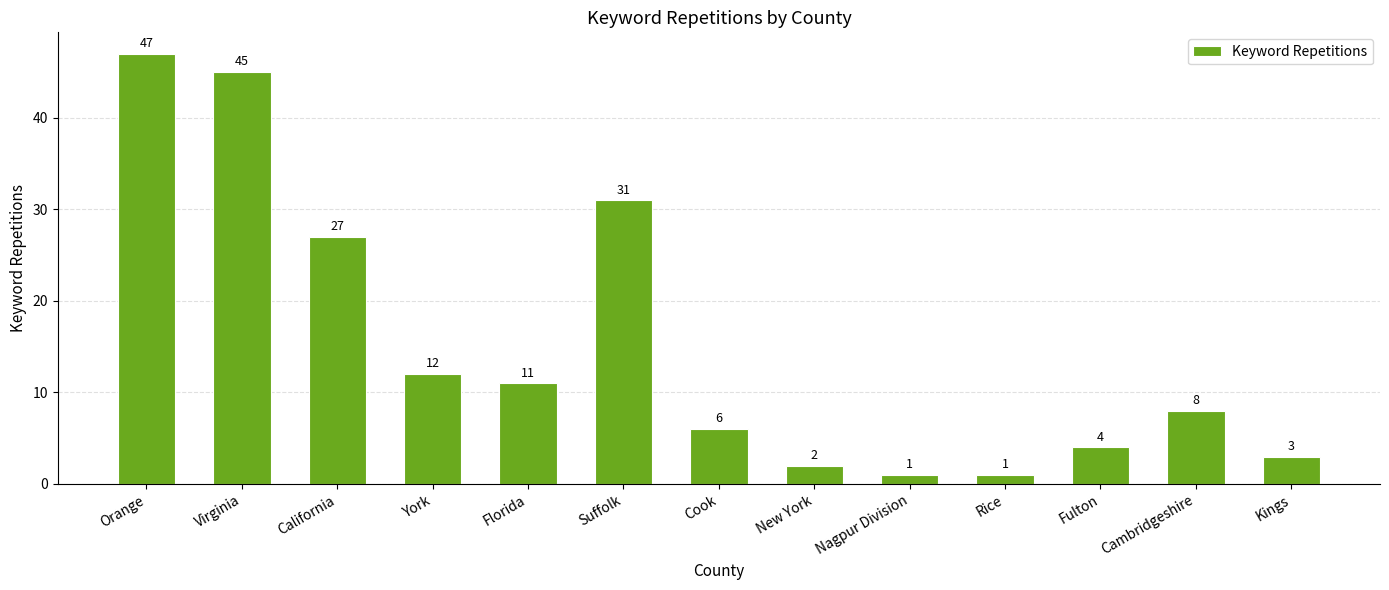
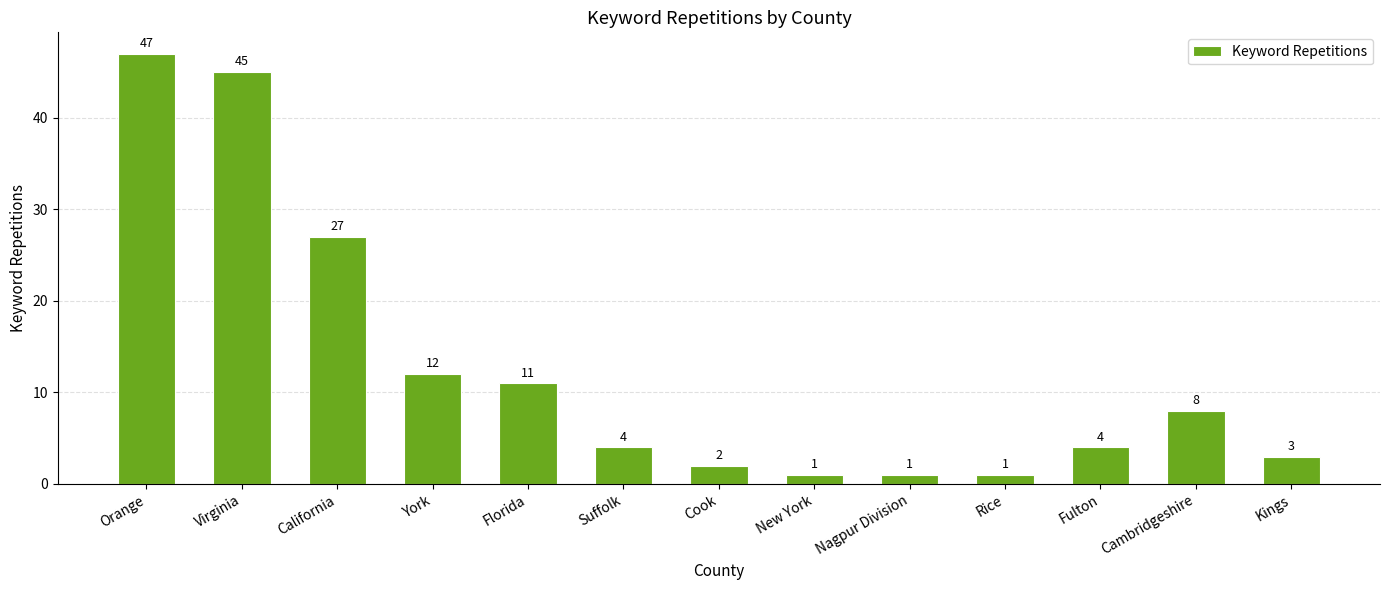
  {
    "Orange": 47,
    "Virginia": 45,
    "California": 27,
    "York": 12,
    "Florida": 11,
-   "Suffolk": 31,
-   "Cook": 6,
-   "New York": 2,
+   "Suffolk": 4,
+   "Cook": 2,
+   "New York": 1,
    "Nagpur Division": 1,
    "Rice": 1,
    "Fulton": 4,
    "Cambridgeshire": 8,
    "Kings": 3
  }
